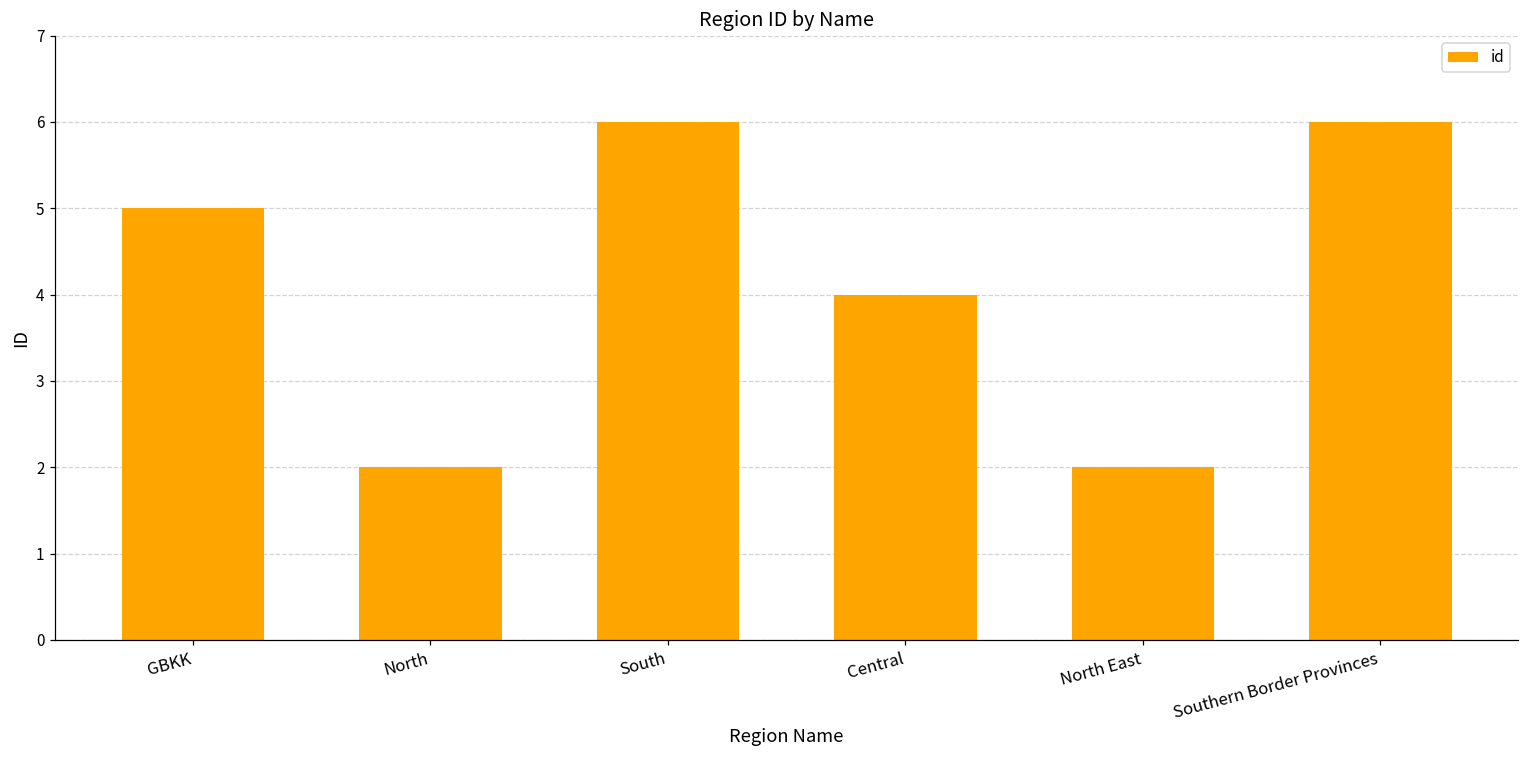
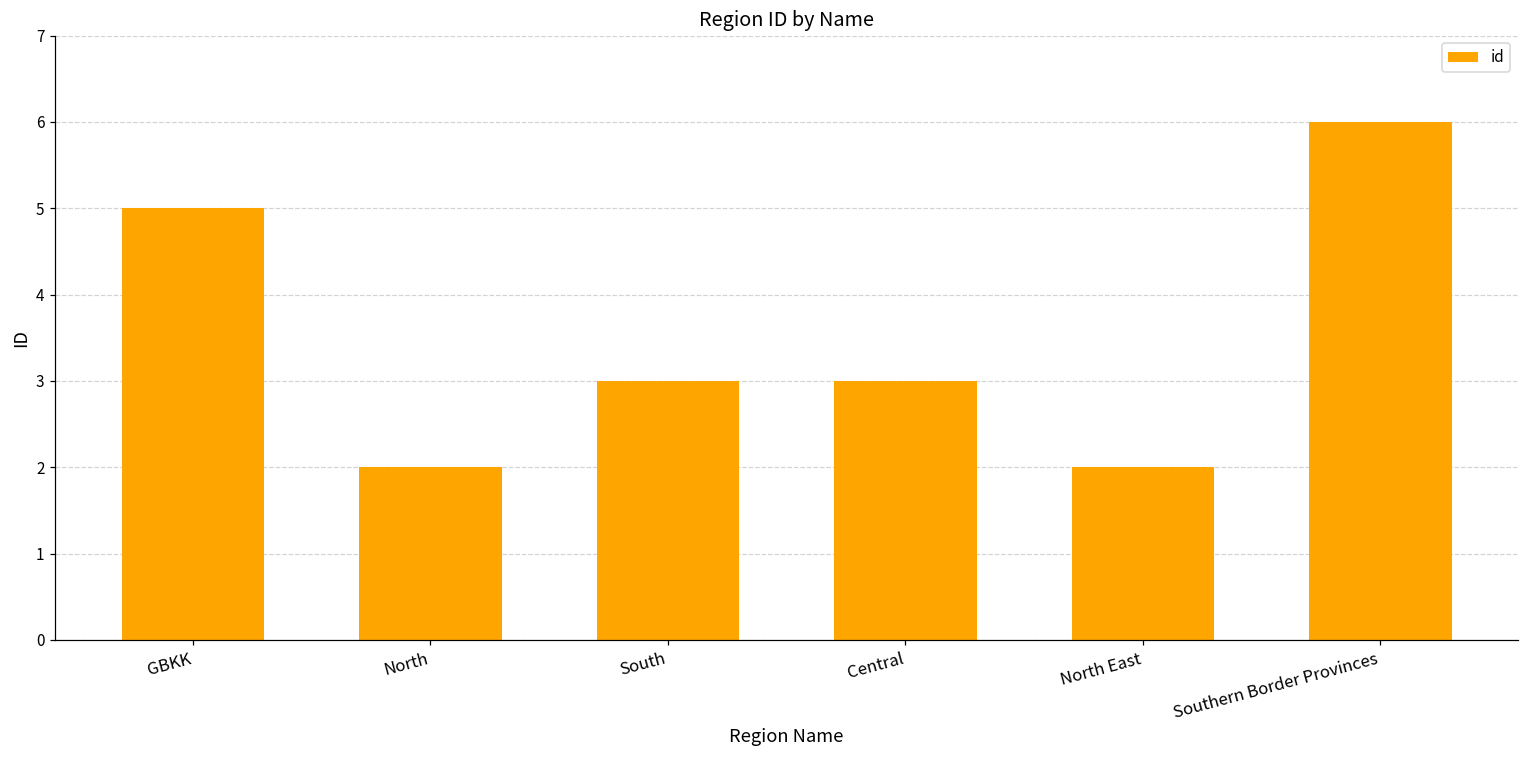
  {
    "GBKK": 5,
    "North": 2,
-   "South": 6,
-   "Central": 4,
+   "South": 3,
+   "Central": 3,
    "North East": 2,
    "Southern Border Provinces": 6
  }
